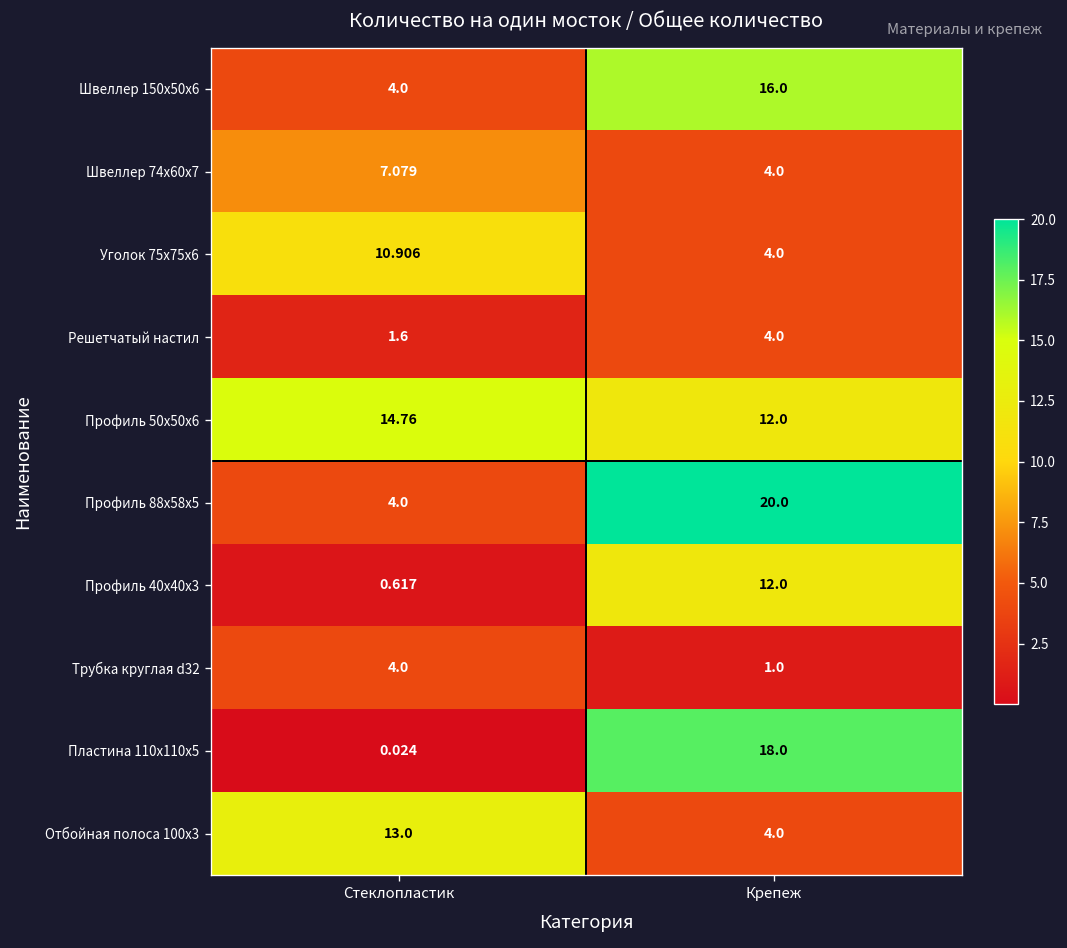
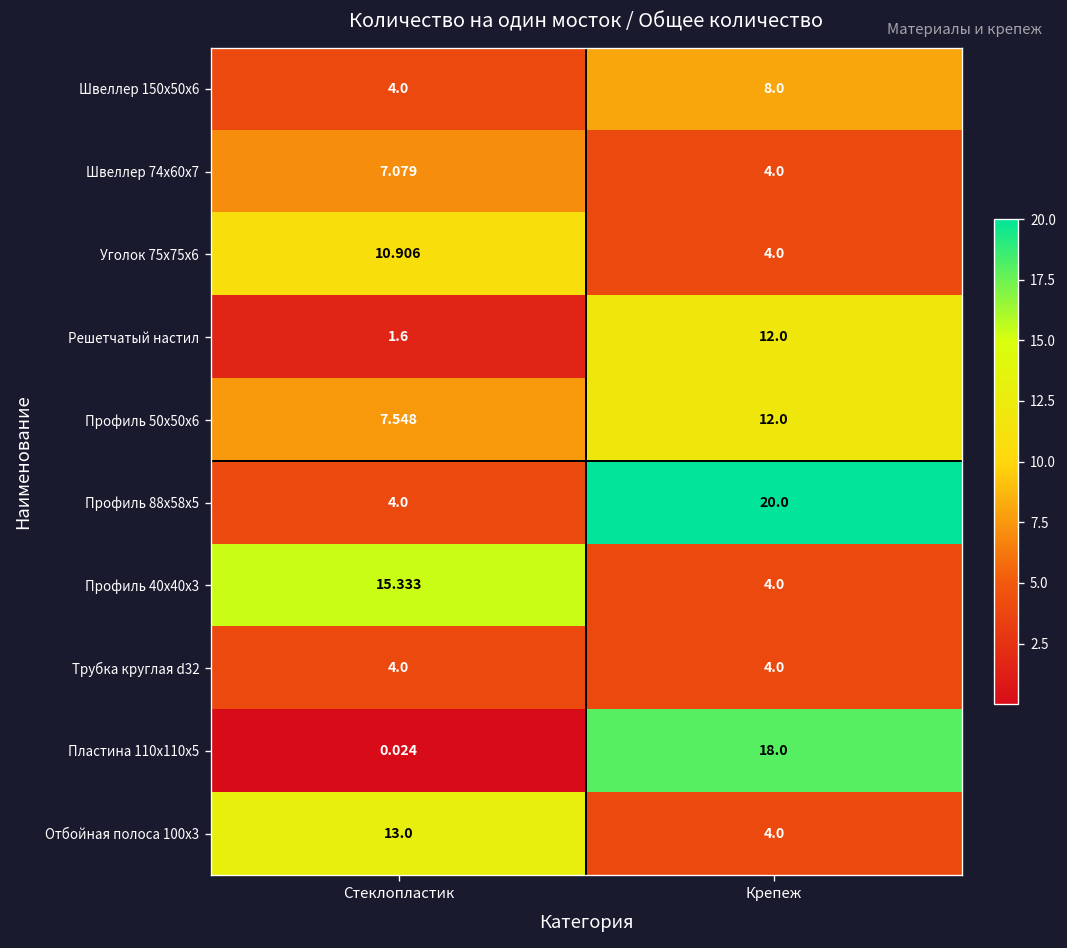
  {
    "Швеллер 150x50x6": {
      "Стеклопластик": 4.0,
-     "Крепеж": 16.0
+     "Крепеж": 8.0
    },
    "Швеллер 74x60x7": {
      "Стеклопластик": 7.079,
      "Крепеж": 4.0
    },
    "Уголок 75x75x6": {
      "Стеклопластик": 10.906,
      "Крепеж": 4.0
    },
    "Решетчатый настил": {
      "Стеклопластик": 1.6,
-     "Крепеж": 4.0
+     "Крепеж": 12.0
    },
    "Профиль 50x50x6": {
-     "Стеклопластик": 14.76,
+     "Стеклопластик": 7.548,
      "Крепеж": 12.0
    },
    "Профиль 88x58x5": {
      "Стеклопластик": 4.0,
      "Крепеж": 20.0
    },
    "Профиль 40x40x3": {
-     "Стеклопластик": 0.617,
-     "Крепеж": 12.0
+     "Стеклопластик": 15.333,
+     "Крепеж": 4.0
    },
    "Трубка круглая d32": {
      "Стеклопластик": 4.0,
-     "Крепеж": 1.0
+     "Крепеж": 4.0
    },
    "Пластина 110x110x5": {
      "Стеклопластик": 0.024,
      "Крепеж": 18.0
    },
    "Отбойная полоса 100x3": {
      "Стеклопластик": 13.0,
      "Крепеж": 4.0
    }
  }
